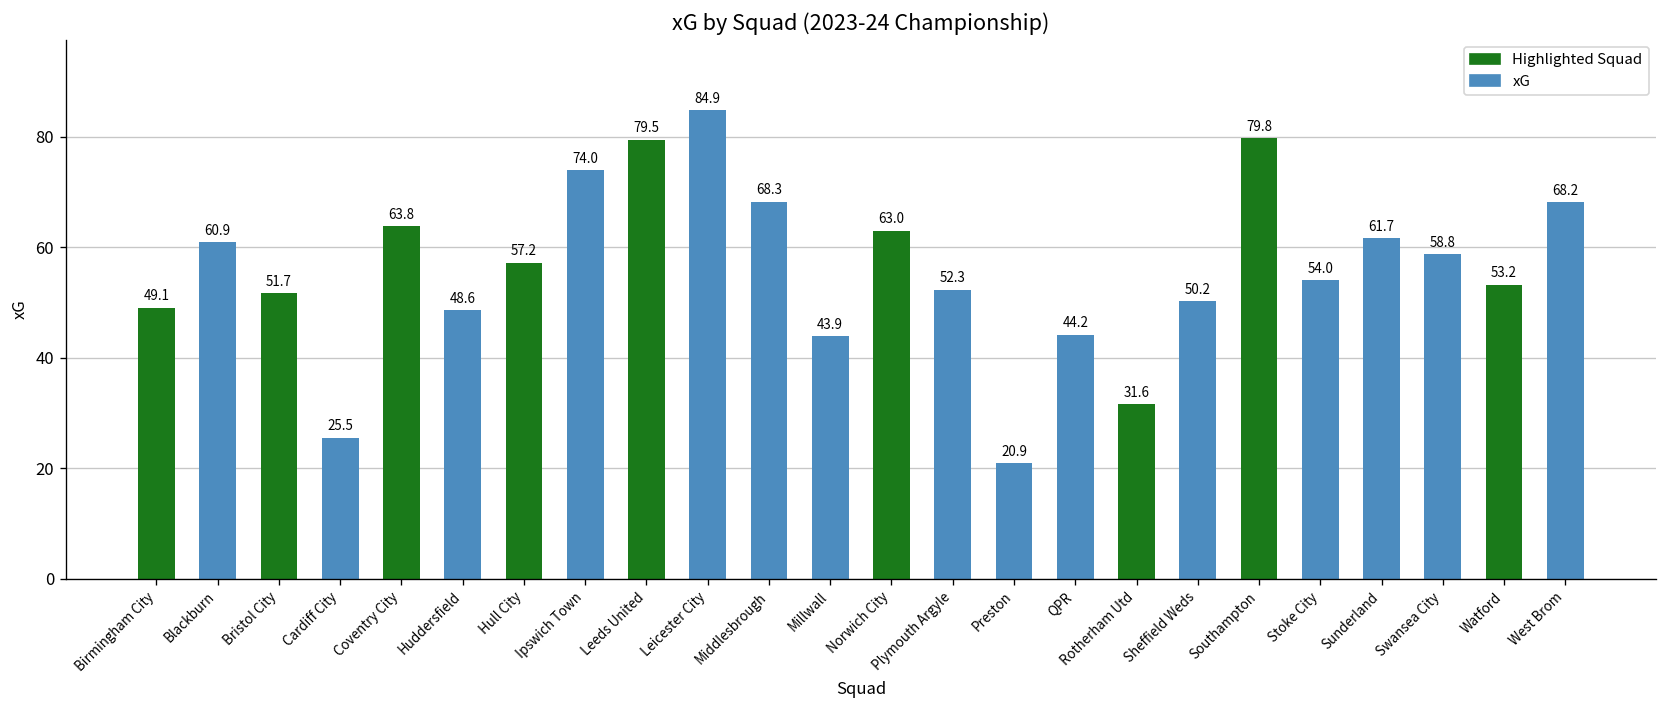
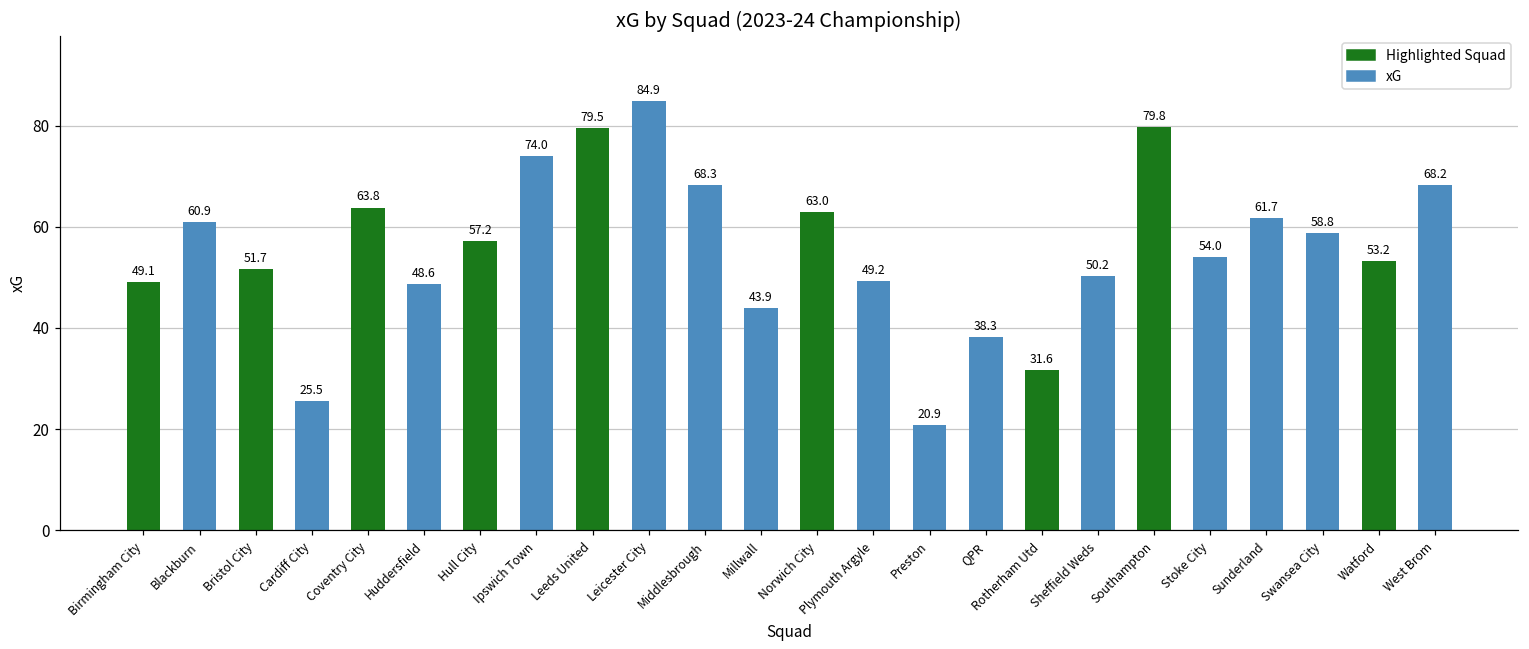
  {
    "Birmingham City": 49.1,
    "Blackburn": 60.9,
    "Bristol City": 51.7,
    "Cardiff City": 25.5,
    "Coventry City": 63.8,
    "Huddersfield": 48.6,
    "Hull City": 57.2,
    "Ipswich Town": 74.0,
    "Leeds United": 79.5,
    "Leicester City": 84.9,
    "Middlesbrough": 68.3,
    "Millwall": 43.9,
    "Norwich City": 63.0,
-   "Plymouth Argyle": 52.3,
+   "Plymouth Argyle": 49.2,
    "Preston": 20.9,
-   "QPR": 44.2,
+   "QPR": 38.3,
    "Rotherham Utd": 31.6,
    "Sheffield Weds": 50.2,
    "Southampton": 79.8,
    "Stoke City": 54.0,
    "Sunderland": 61.7,
    "Swansea City": 58.8,
    "Watford": 53.2,
    "West Brom": 68.2
  }
